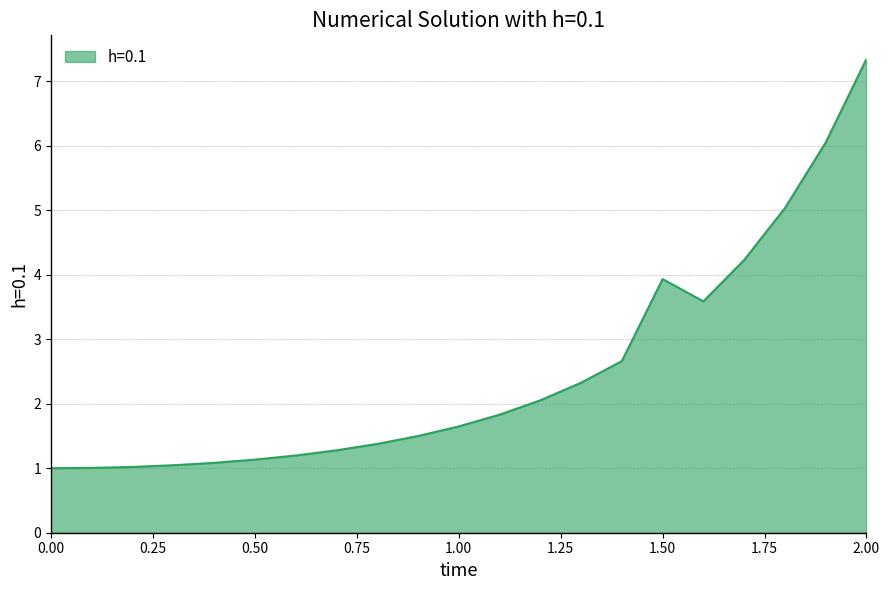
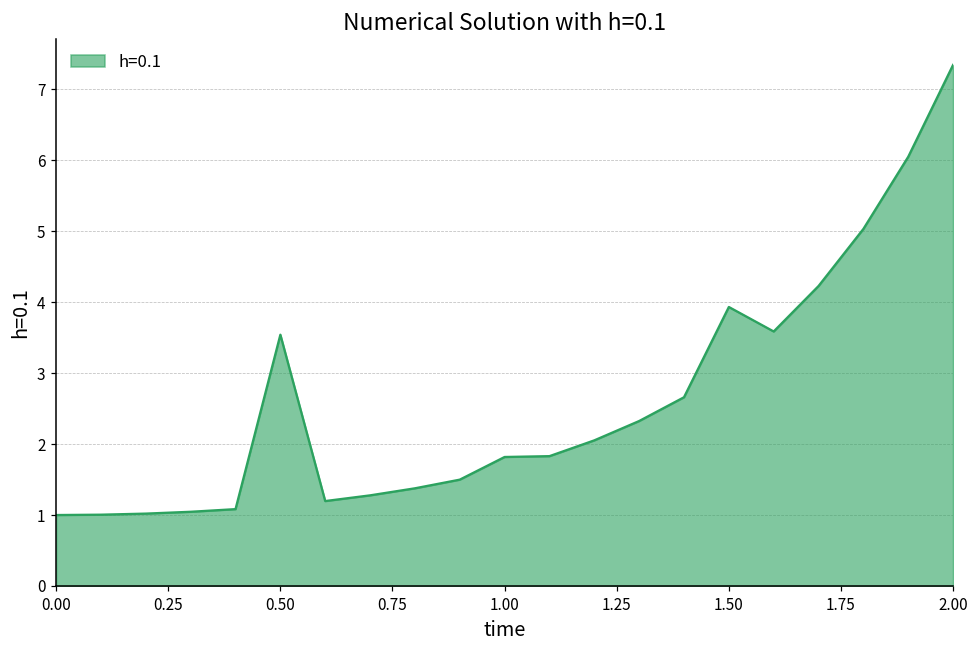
  {
    "0.00": 1.0,
-   "0.50": 1.1,
-   "1.00": 1.6,
+   "0.50": 3.5,
+   "1.00": 1.8,
    "1.50": 3.9,
    "2.00": 7.3
  }
